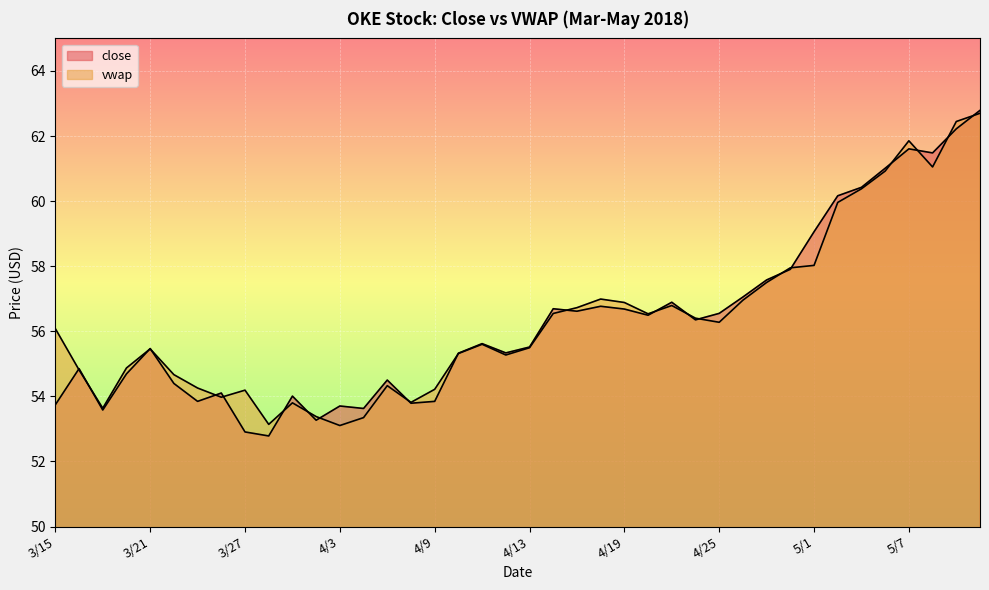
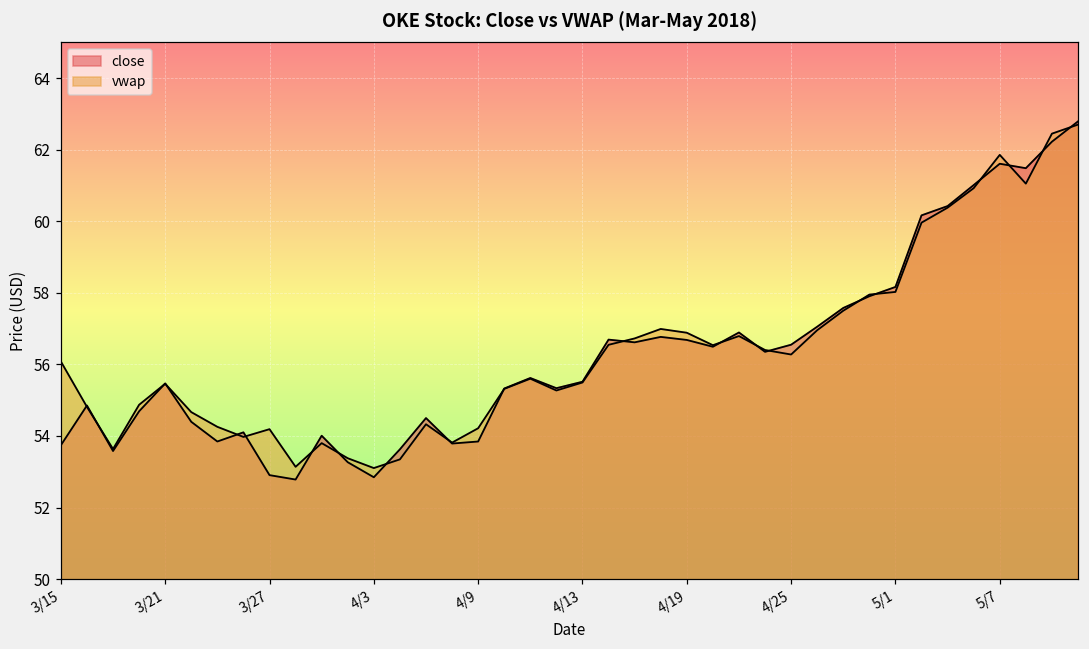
  {
    "close": {
      "3/15": 53.7,
      "3/27": 52.9,
-     "4/3": 53.7,
+     "4/3": 52.8,
      "4/9": 53.8,
      "4/19": 56.7,
      "4/25": 56.6,
-     "5/1": 59.1,
+     "5/1": 58.2,
      "5/7": 61.6
    },
    "vwap": {
      "3/15": 56.1,
      "3/27": 54.2,
      "4/3": 53.1,
      "4/9": 54.2,
      "4/19": 56.9,
      "4/25": 56.3,
      "5/1": 58.0,
      "5/7": 61.9
    }
  }
